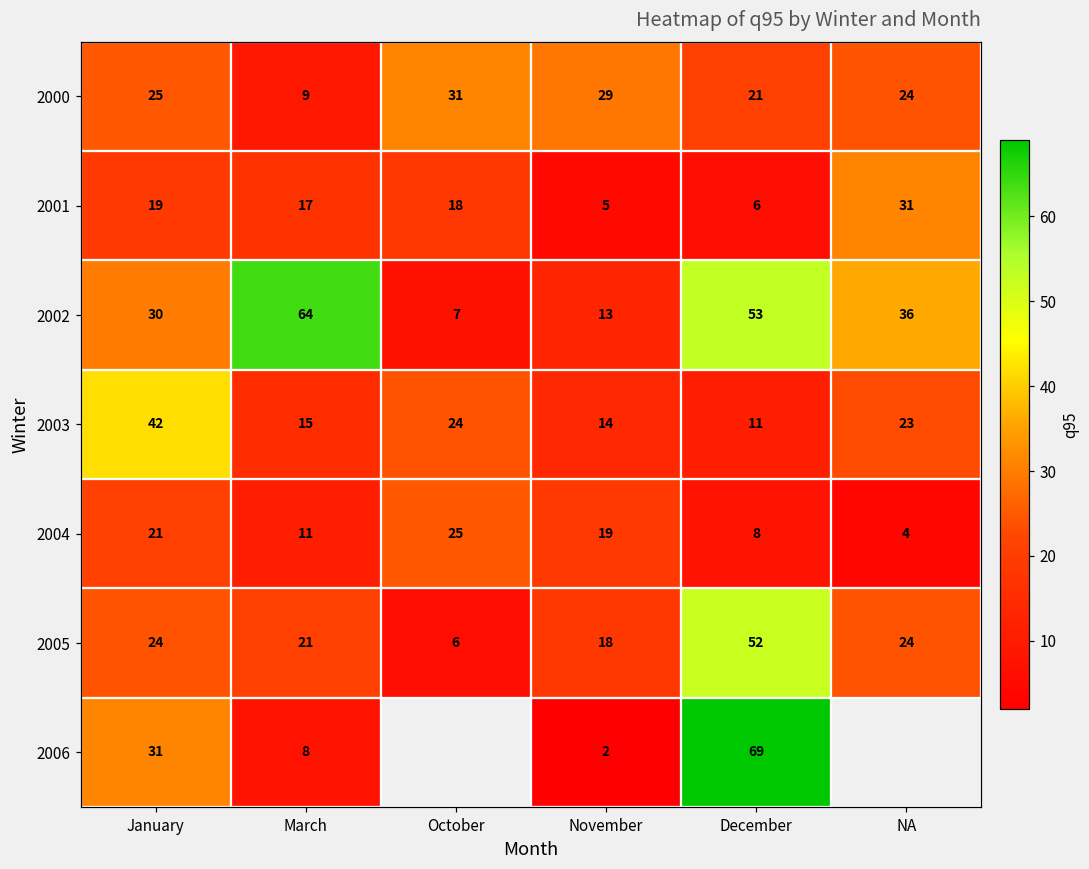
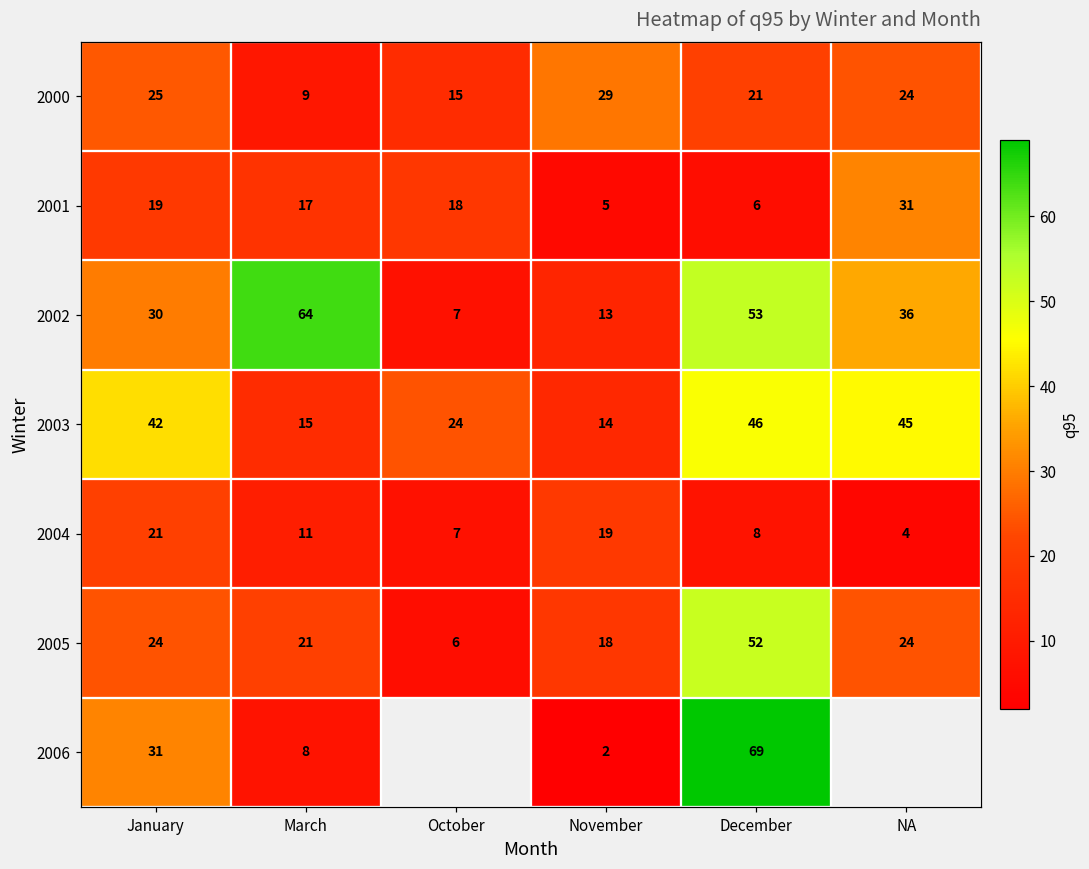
  {
    "2000": {
      "January": 25,
      "March": 9,
-     "October": 31,
+     "October": 15,
      "November": 29,
      "December": 21,
      "NA": 24
    },
    "2001": {
      "January": 19,
      "March": 17,
      "October": 18,
      "November": 5,
      "December": 6,
      "NA": 31
    },
    "2002": {
      "January": 30,
      "March": 64,
      "October": 7,
      "November": 13,
      "December": 53,
      "NA": 36
    },
    "2003": {
      "January": 42,
      "March": 15,
      "October": 24,
      "November": 14,
-     "December": 11,
-     "NA": 23
+     "December": 46,
+     "NA": 45
    },
    "2004": {
      "January": 21,
      "March": 11,
-     "October": 25,
+     "October": 7,
      "November": 19,
      "December": 8,
      "NA": 4
    },
    "2005": {
      "January": 24,
      "March": 21,
      "October": 6,
      "November": 18,
      "December": 52,
      "NA": 24
    },
    "2006": {
      "January": 31,
      "March": 8,
      "November": 2,
      "December": 69
    }
  }
